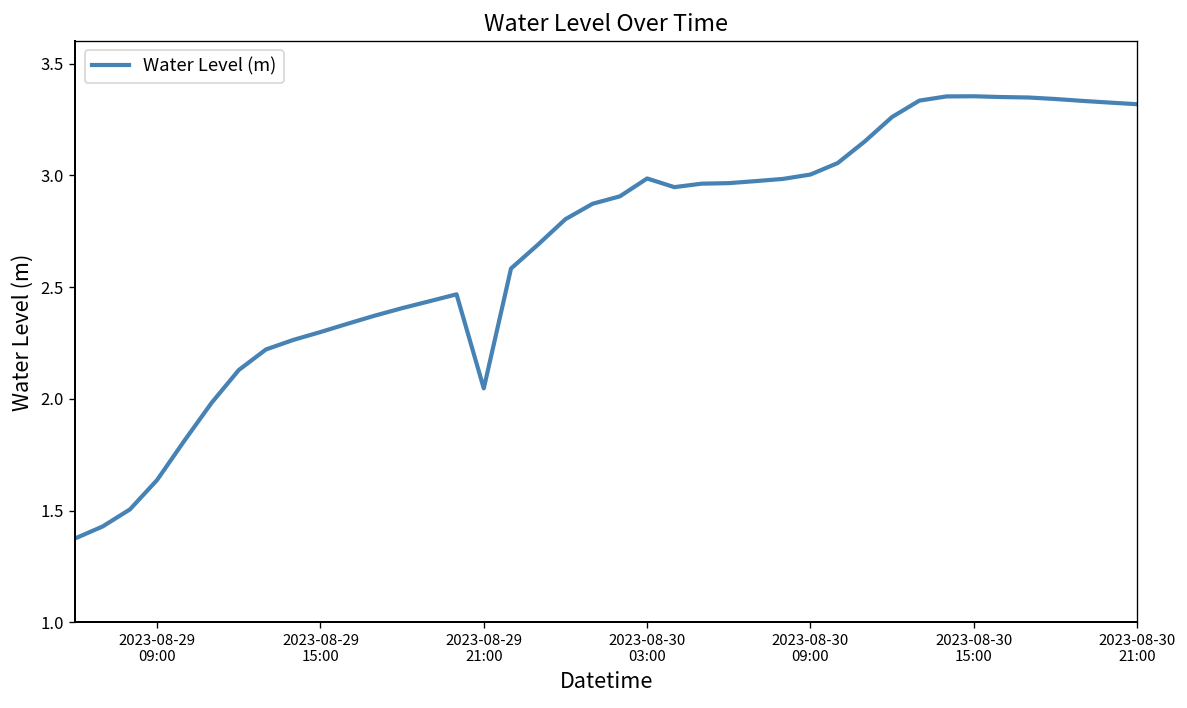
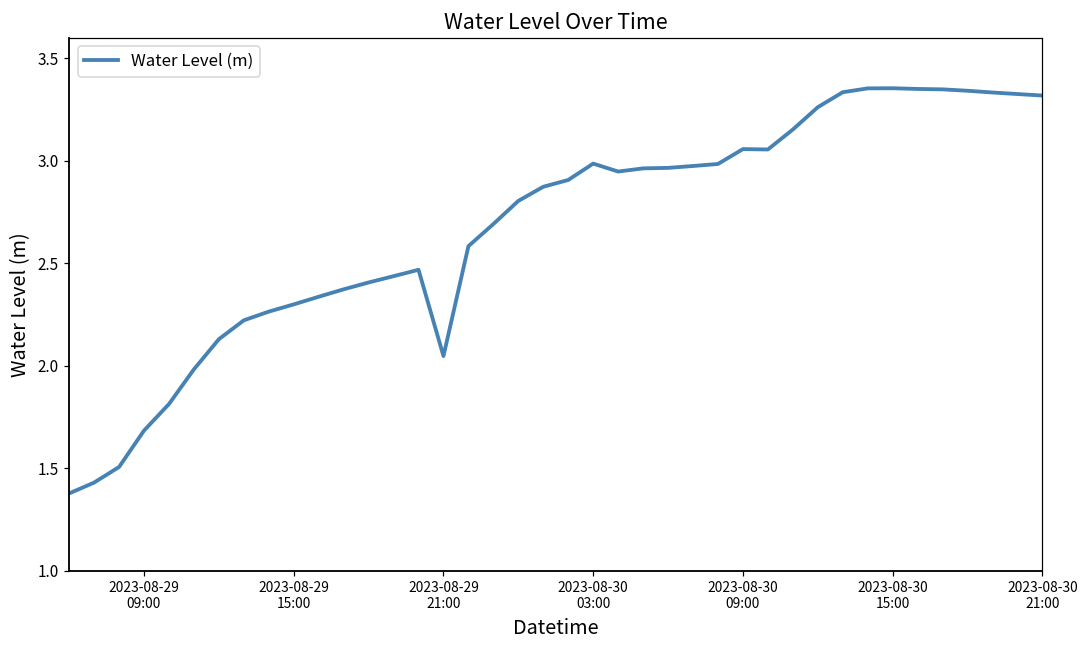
  {
-   "2023-08-29 09:00": 1.64,
+   "2023-08-29 09:00": 1.68,
    "2023-08-29 15:00": 2.30,
    "2023-08-29 21:00": 2.05,
    "2023-08-30 03:00": 2.99,
-   "2023-08-30 09:00": 3.00,
+   "2023-08-30 09:00": 3.06,
    "2023-08-30 15:00": 3.35,
    "2023-08-30 21:00": 3.32
  }
